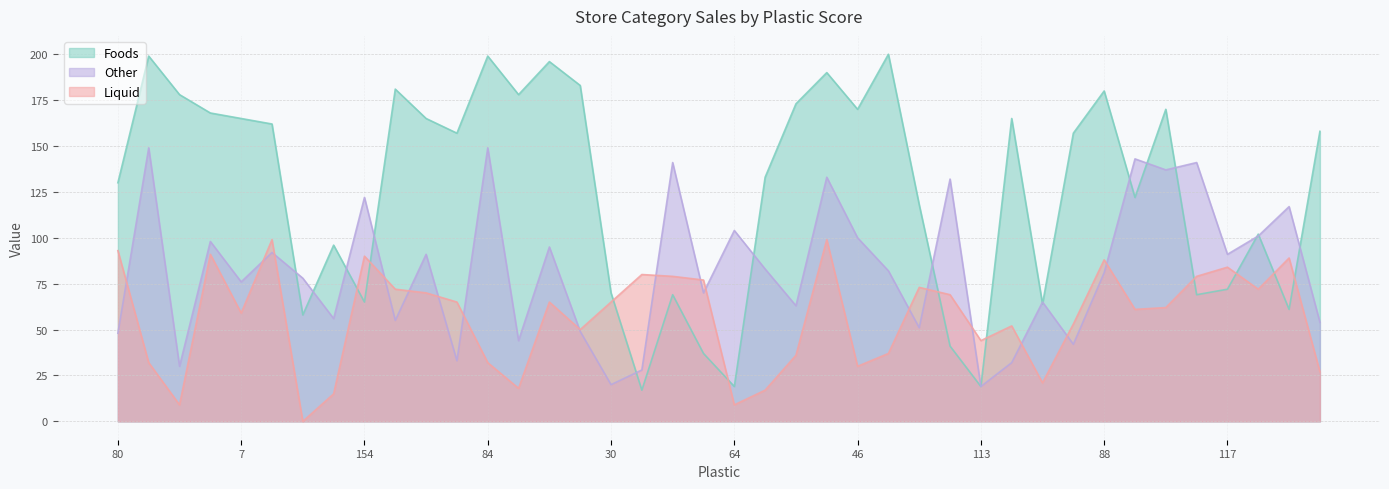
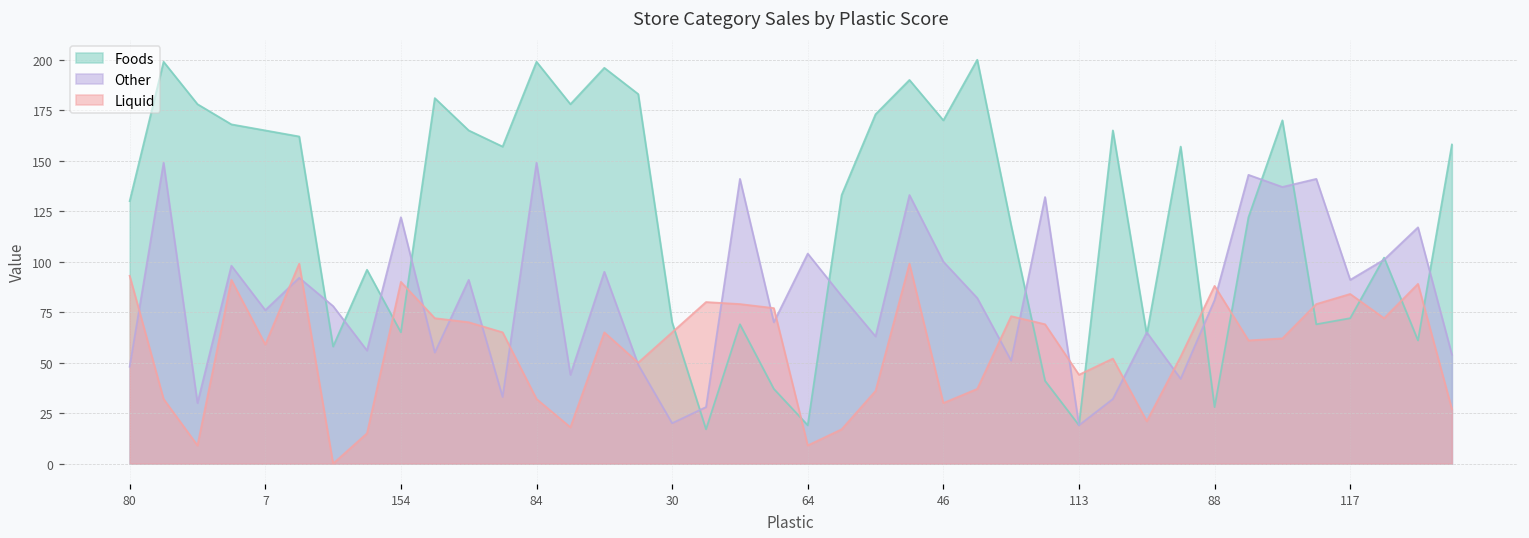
  {
    "Foods": {
      "80": 130,
      "154": 65,
      "84": 199,
      "64": 19,
      "46": 170,
-     "88": 180,
+     "88": 28,
      "117": 72
    },
    "Other": {
      "80": 48,
      "154": 122,
      "84": 149,
      "64": 104,
      "46": 100,
      "88": 81,
      "117": 91
    },
    "Liquid": {
      "80": 93,
      "154": 90,
      "84": 32,
      "64": 9,
      "46": 30,
      "113": 44,
      "88": 88,
      "117": 84
    }
  }
